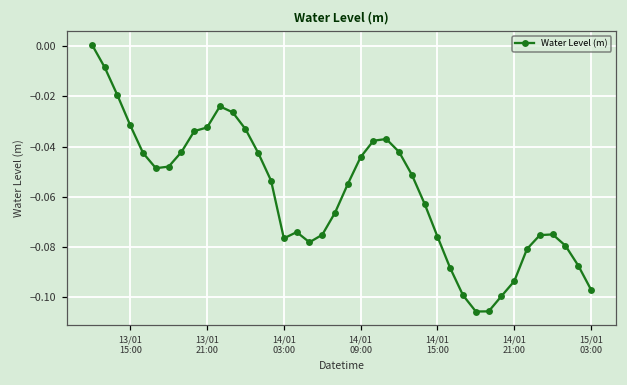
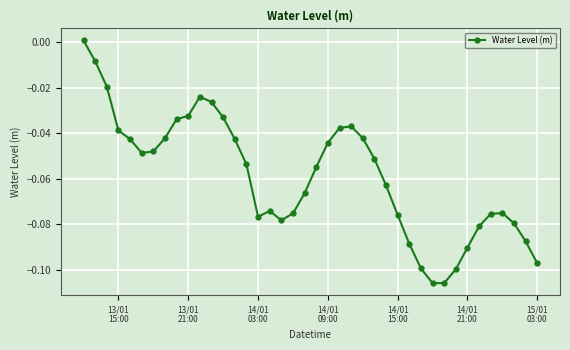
  {
-   "13/01 15:00": -0.032,
+   "13/01 15:00": -0.039,
    "13/01 21:00": -0.032,
    "14/01 03:00": -0.077,
    "14/01 09:00": -0.044,
    "14/01 15:00": -0.076,
-   "14/01 21:00": -0.094,
+   "14/01 21:00": -0.090,
    "15/01 03:00": -0.097
  }
